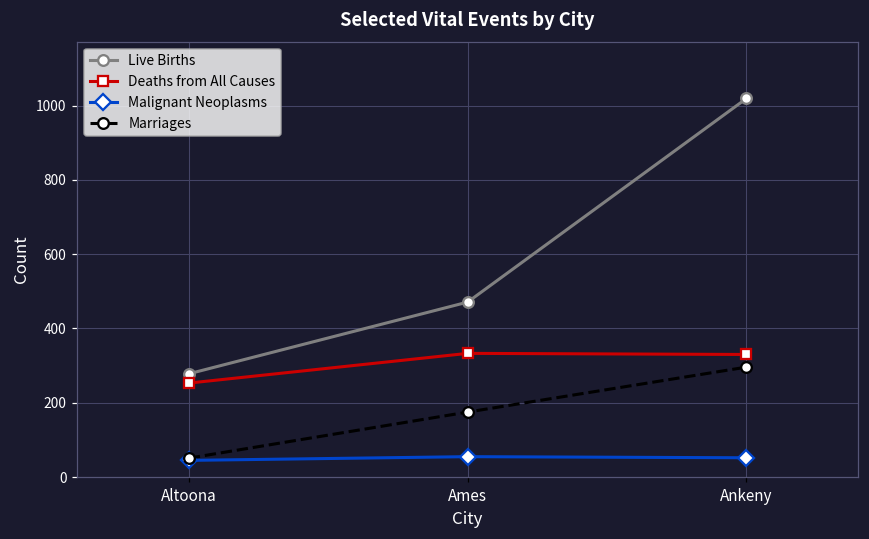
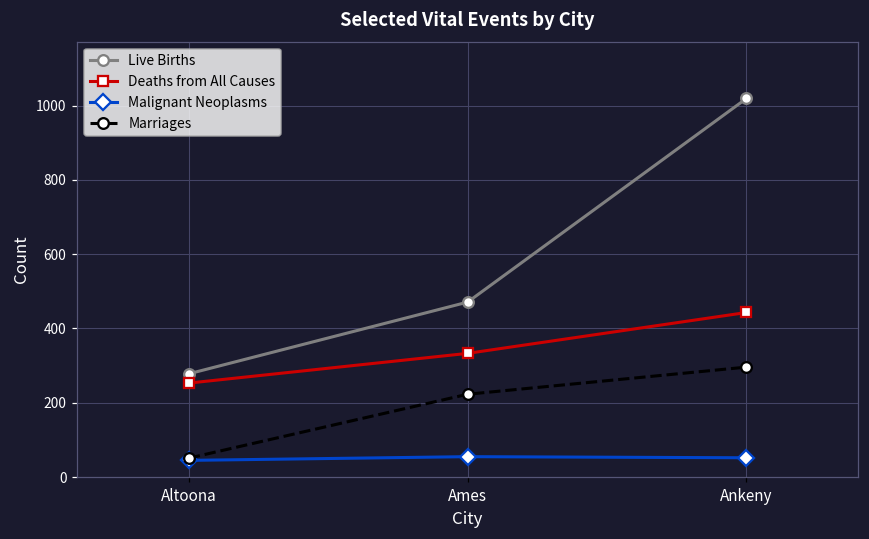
  {
    "Live Births": {
      "Altoona": 280,
      "Ames": 470,
      "Ankeny": 1020
    },
    "Deaths from All Causes": {
      "Altoona": 250,
      "Ames": 330,
-     "Ankeny": 330
+     "Ankeny": 440
    },
    "Malignant Neoplasms": {
      "Ames": 60,
      "Ankeny": 50
    },
    "Marriages": {
-     "Ames": 180,
+     "Ames": 220,
      "Ankeny": 300
    }
  }
